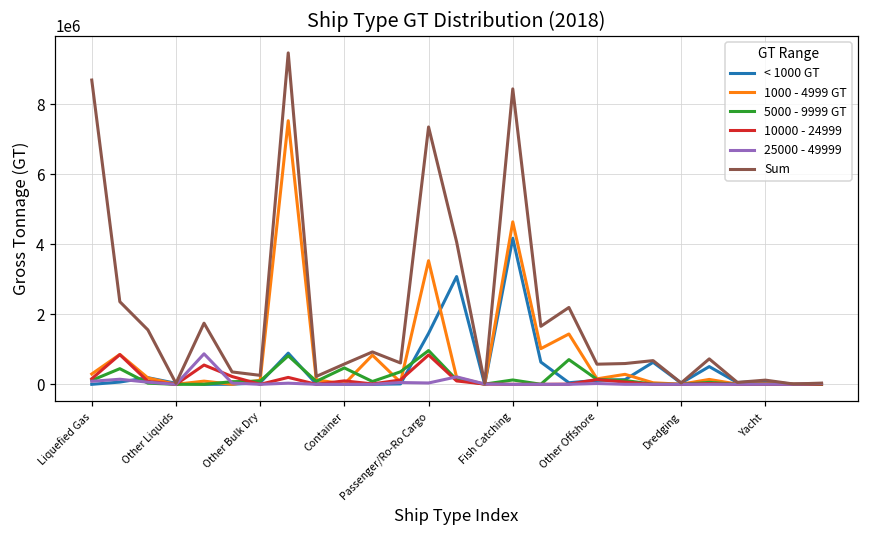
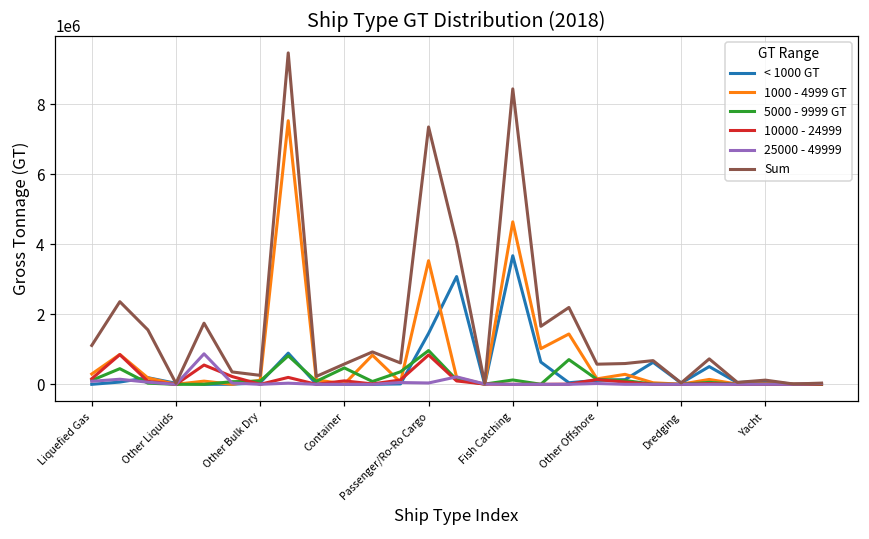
  {
    "< 1000 GT": {
      "Liquefied Gas": 0,
      "Passenger/Ro-Ro Cargo": 1500000,
-     "Fish Catching": 4200000
+     "Fish Catching": 3700000
    },
    "1000 - 4999 GT": {
      "Liquefied Gas": 300000,
      "Passenger/Ro-Ro Cargo": 3500000,
      "Fish Catching": 4600000
    },
    "5000 - 9999 GT": {
      "Container": 500000,
      "Passenger/Ro-Ro Cargo": 1000000,
      "Fish Catching": 100000
    },
    "10000 - 24999": {
      "Container": 100000,
      "Passenger/Ro-Ro Cargo": 800000
    },
    "25000 - 49999": {
      "Passenger/Ro-Ro Cargo": 0,
      "Other Offshore": 0
    },
    "Sum": {
-     "Liquefied Gas": 8700000,
+     "Liquefied Gas": 1100000,
      "Other Bulk Dry": 300000,
      "Container": 600000,
      "Passenger/Ro-Ro Cargo": 7300000,
      "Fish Catching": 8400000,
      "Other Offshore": 600000
    }
  }
